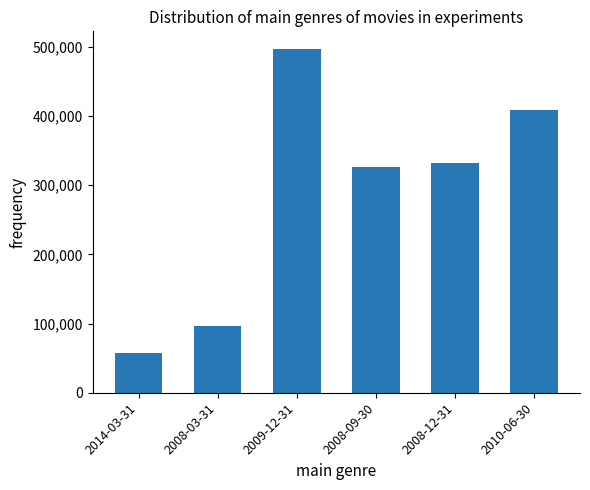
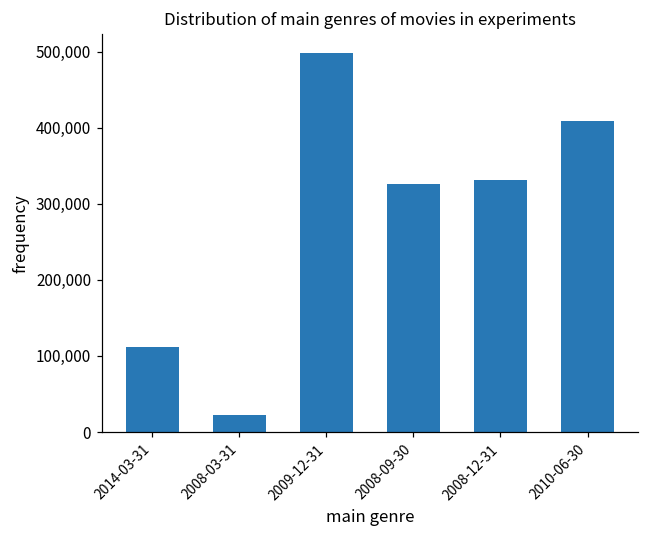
  {
-   "2014-03-31": "60,000",
-   "2008-03-31": "100,000",
+   "2014-03-31": "110,000",
+   "2008-03-31": "20,000",
    "2009-12-31": "500,000",
    "2008-09-30": "330,000",
    "2008-12-31": "330,000",
    "2010-06-30": "410,000"
  }
